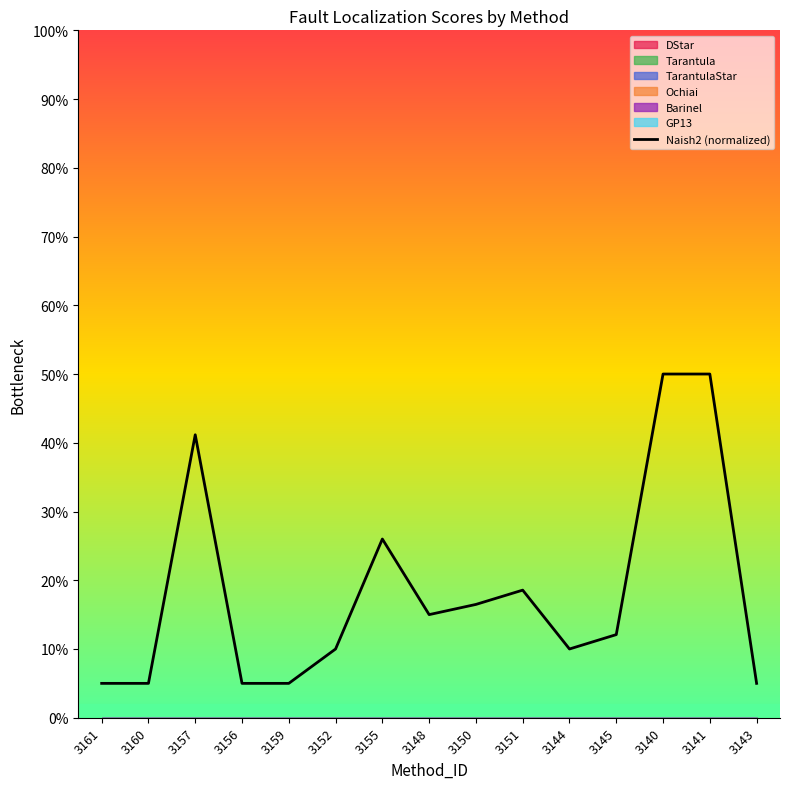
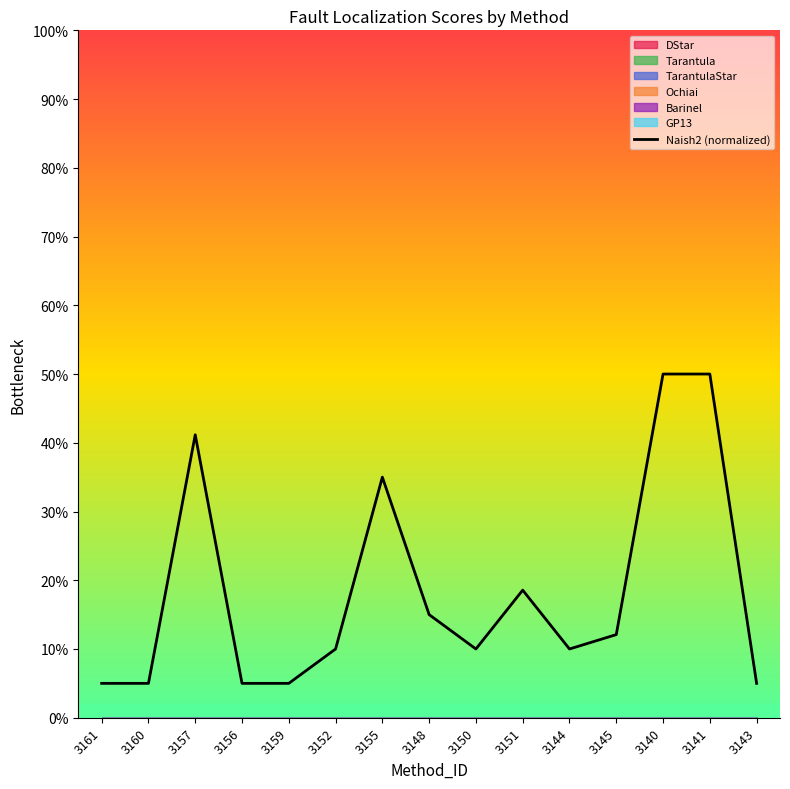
  {
    "Naish2 (normalized)": {
      "3161": "5%",
      "3160": "5%",
      "3157": "41%",
      "3156": "5%",
      "3159": "5%",
      "3152": "10%",
-     "3155": "26%",
+     "3155": "35%",
      "3148": "15%",
-     "3150": "16%",
+     "3150": "10%",
      "3151": "19%",
      "3144": "10%",
      "3145": "12%",
      "3140": "50%",
      "3141": "50%",
      "3143": "5%"
    }
  }
